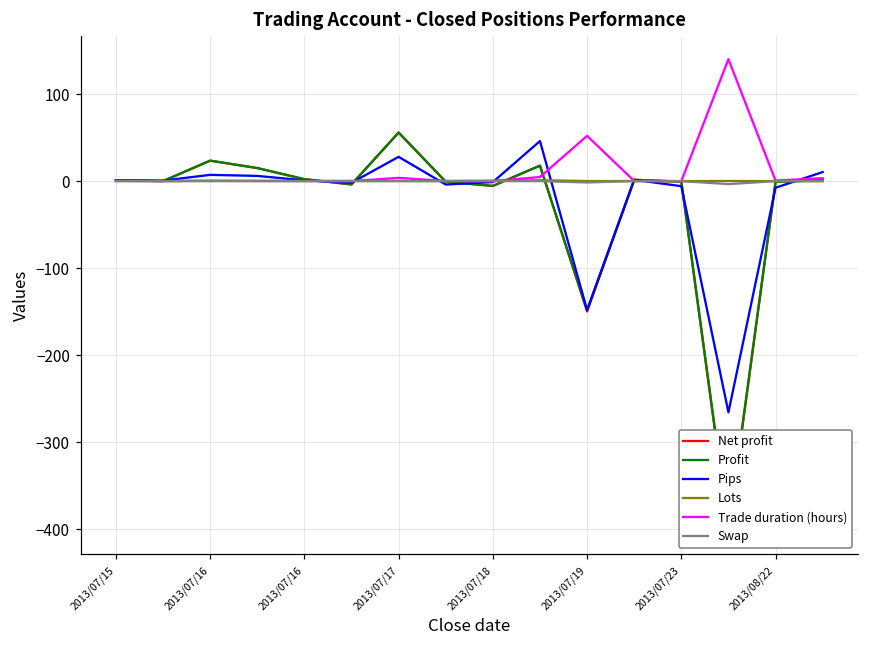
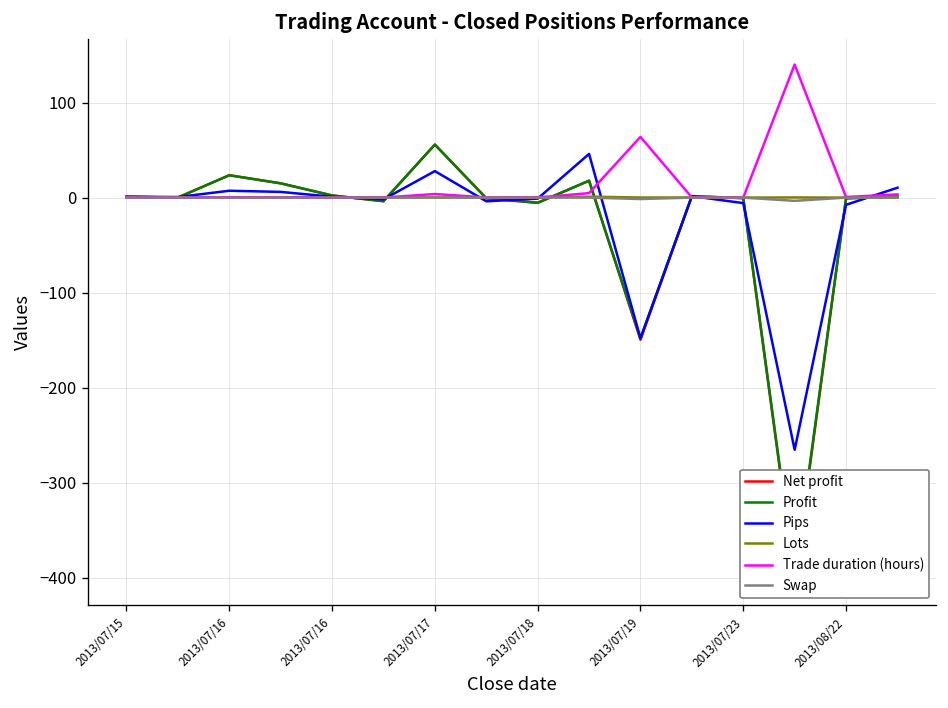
  {
    "Trade duration (hours)": {
-     "2013/07/19": 50
+     "2013/07/19": 60
    }
  }
